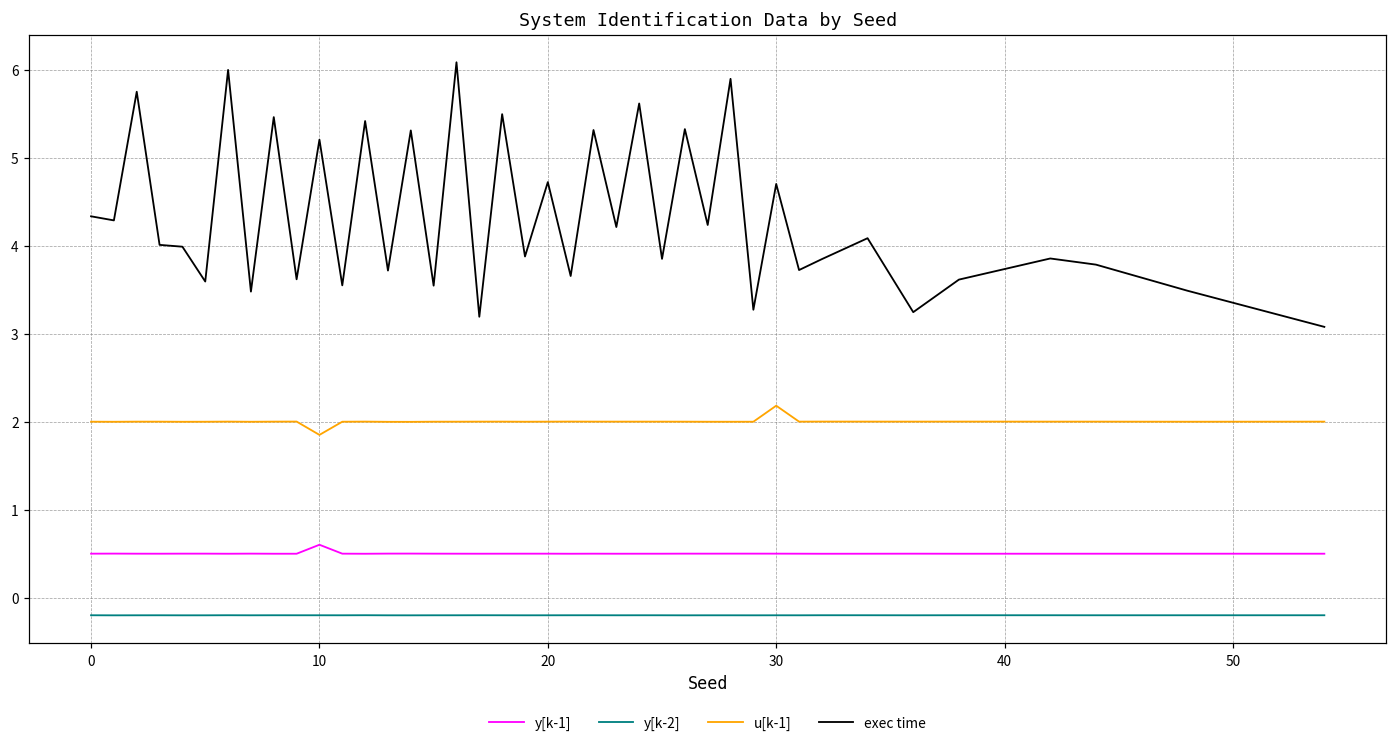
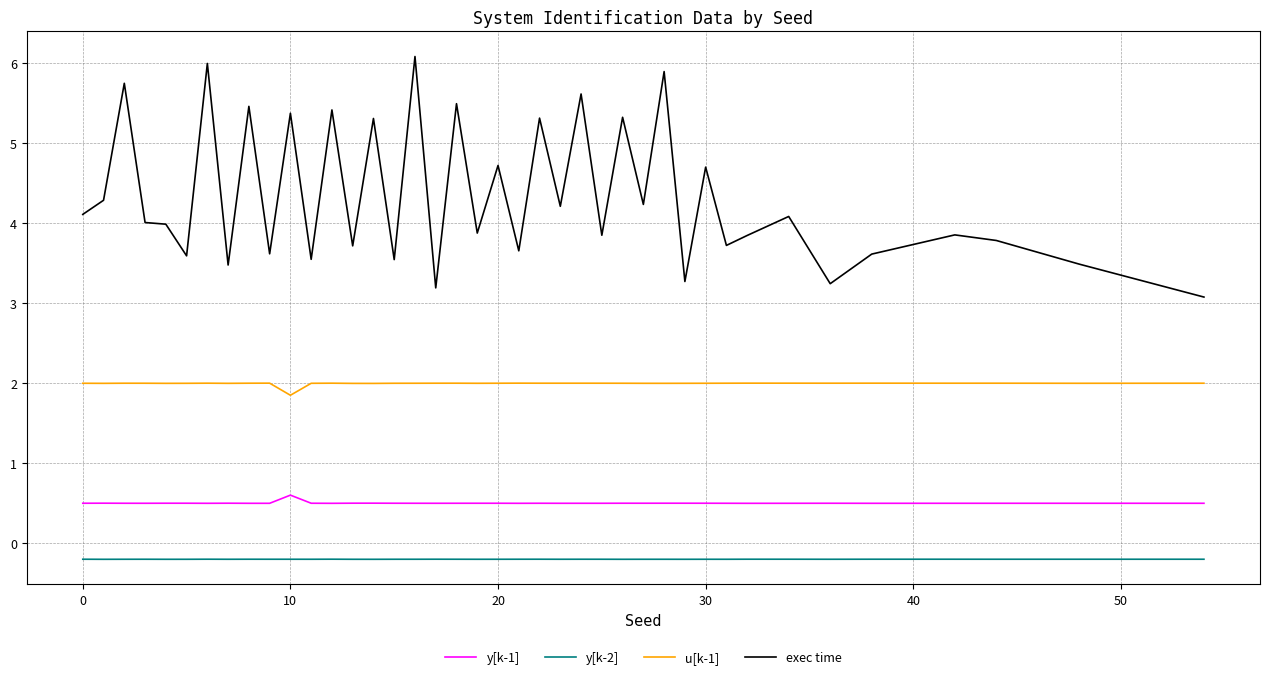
  {
    "y[k-1]": {
      "0": 0.5,
      "10": 0.6,
      "20": 0.5,
      "30": 0.5
    },
    "y[k-2]": {
      "0": -0.2,
      "10": -0.2,
      "20": -0.2,
      "30": -0.2
    },
    "u[k-1]": {
      "0": 2.0,
      "10": 1.8,
      "20": 2.0,
-     "30": 2.2
+     "30": 2.0
    },
    "exec time": {
-     "0": 4.3,
-     "10": 5.2,
+     "0": 4.1,
+     "10": 5.4,
      "20": 4.7,
      "30": 4.7
    }
  }
